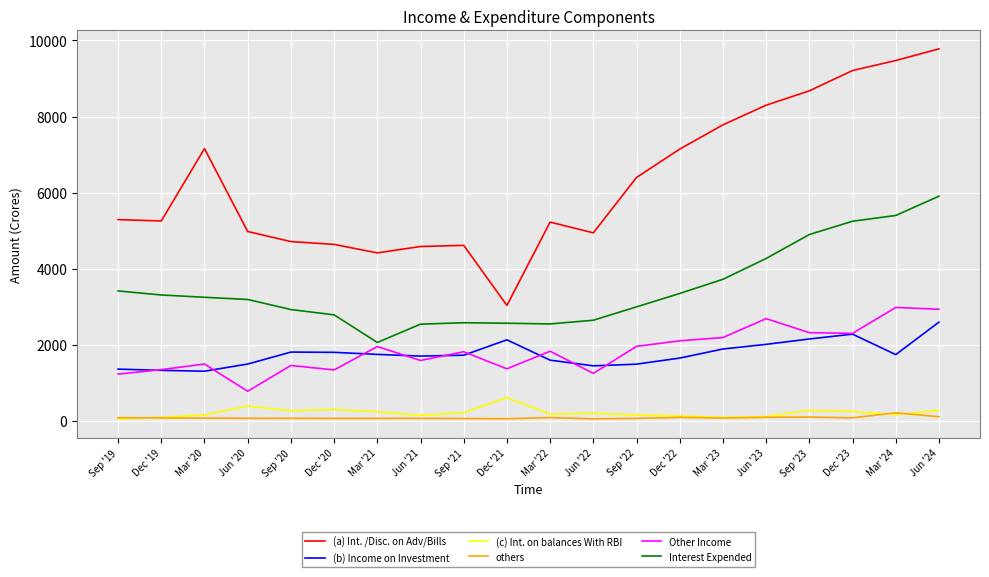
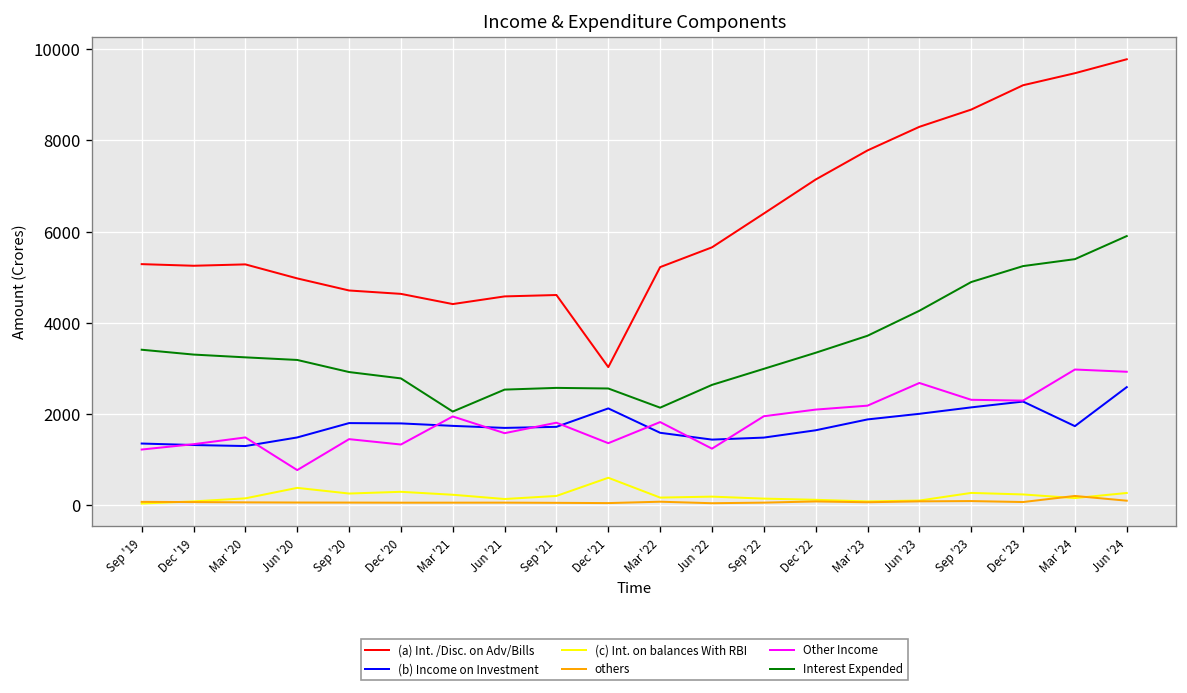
  {
    "(a) Int. /Disc. on Adv/Bills": {
      "Sep '19": 5300,
      "Dec '19": 5300,
-     "Mar '20": 7200,
+     "Mar '20": 5300,
      "Jun '20": 5000,
      "Sep '20": 4700,
      "Dec '20": 4600,
      "Mar '21": 4400,
      "Jun '21": 4600,
      "Sep '21": 4600,
      "Dec '21": 3000,
      "Mar '22": 5200,
-     "Jun '22": 4900,
+     "Jun '22": 5700,
      "Sep '22": 6400,
      "Dec '22": 7100,
      "Mar '23": 7800,
      "Jun '23": 8300,
      "Sep '23": 8700,
      "Dec '23": 9200,
      "Mar '24": 9500,
      "Jun '24": 9800
    },
    "(b) Income on Investment": {
      "Sep '19": 1400,
      "Mar '20": 1300,
      "Jun '20": 1500,
      "Sep '20": 1800,
      "Dec '20": 1800,
      "Mar '21": 1700,
      "Jun '21": 1700,
      "Sep '21": 1700,
      "Dec '21": 2100,
      "Mar '22": 1600,
      "Jun '22": 1400,
      "Sep '22": 1500,
      "Dec '22": 1600,
      "Mar '23": 1900,
      "Jun '23": 2000,
      "Sep '23": 2100,
      "Mar '24": 1700,
      "Jun '24": 2600
    },
    "(c) Int. on balances With RBI": {
      "Mar '20": 200,
      "Jun '20": 400,
      "Sep '20": 300,
      "Dec '20": 300,
      "Mar '21": 200,
      "Jun '21": 100,
      "Sep '21": 200,
      "Dec '21": 600,
      "Mar '22": 200,
      "Jun '22": 200,
      "Sep '22": 100,
      "Sep '23": 300,
      "Dec '23": 200,
      "Jun '24": 300
    },
    "others": {
      "Mar '20": 100,
      "Jun '20": 100,
      "Sep '20": 100,
      "Dec '20": 100,
      "Mar '21": 100,
      "Jun '21": 100,
      "Sep '21": 100,
      "Dec '21": 100,
      "Mar '22": 100,
      "Jun '22": 0,
      "Sep '22": 100,
      "Sep '23": 100,
      "Dec '23": 100,
      "Jun '24": 100
    },
    "Other Income": {
      "Sep '19": 1200,
      "Mar '20": 1500,
      "Jun '20": 800,
      "Sep '20": 1500,
      "Dec '20": 1300,
      "Mar '21": 1900,
      "Jun '21": 1600,
      "Sep '21": 1800,
      "Dec '21": 1400,
      "Mar '22": 1800,
      "Jun '22": 1200,
      "Sep '22": 2000,
      "Dec '22": 2100,
      "Mar '23": 2200,
      "Jun '23": 2700,
      "Sep '23": 2300,
      "Mar '24": 3000,
      "Jun '24": 2900
    },
    "Interest Expended": {
      "Sep '19": 3400,
      "Dec '19": 3300,
      "Mar '20": 3200,
      "Jun '20": 3200,
      "Sep '20": 2900,
      "Dec '20": 2800,
      "Mar '21": 2100,
      "Jun '21": 2500,
      "Sep '21": 2600,
      "Dec '21": 2600,
-     "Mar '22": 2500,
+     "Mar '22": 2100,
      "Jun '22": 2600,
      "Sep '22": 3000,
      "Dec '22": 3300,
      "Mar '23": 3700,
      "Jun '23": 4300,
      "Sep '23": 4900,
      "Dec '23": 5200,
      "Mar '24": 5400,
      "Jun '24": 5900
    }
  }
